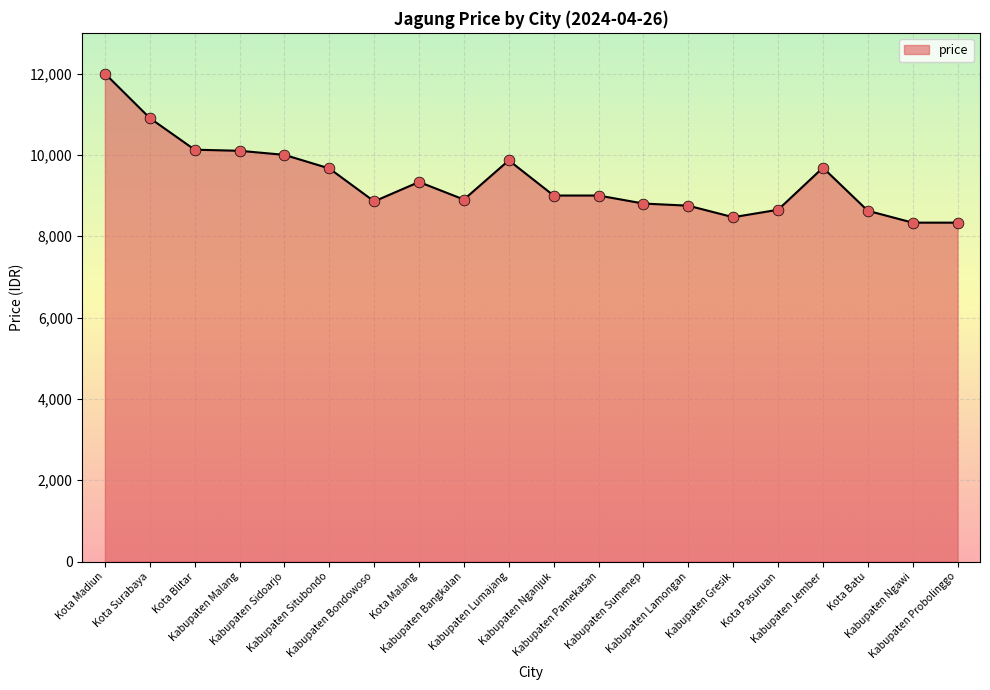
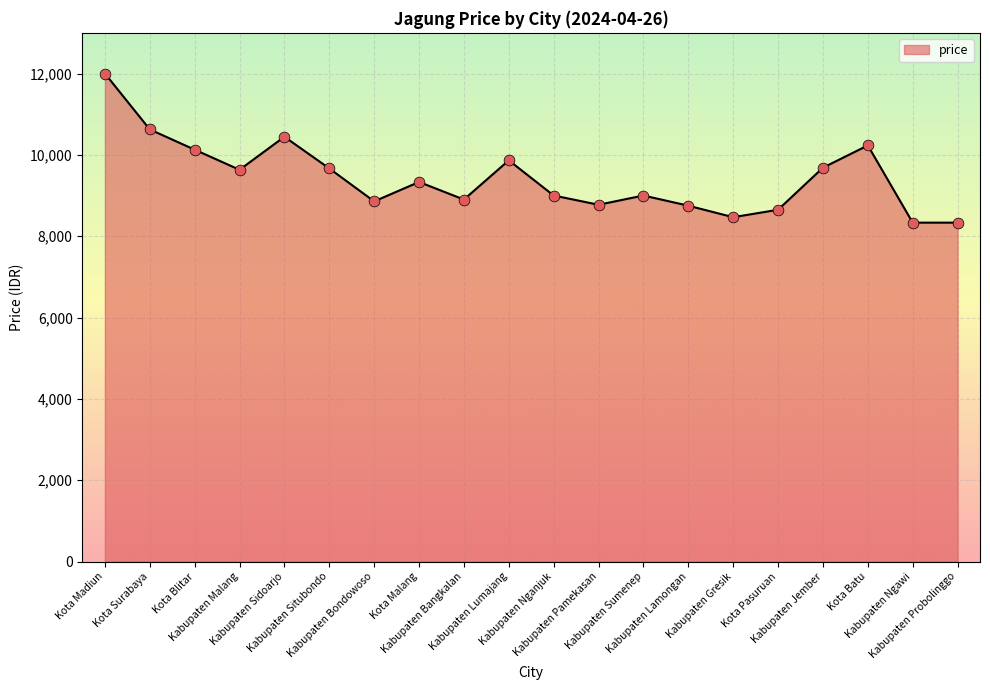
  {
    "Kota Madiun": "12,000",
-   "Kota Surabaya": "10,900",
+   "Kota Surabaya": "10,600",
    "Kota Blitar": "10,100",
-   "Kabupaten Malang": "10,100",
-   "Kabupaten Sidoarjo": "10,000",
+   "Kabupaten Malang": "9,600",
+   "Kabupaten Sidoarjo": "10,400",
    "Kabupaten Situbondo": "9,700",
    "Kabupaten Bondowoso": "8,900",
    "Kota Malang": "9,300",
    "Kabupaten Bangkalan": "8,900",
    "Kabupaten Lumajang": "9,900",
    "Kabupaten Nganjuk": "9,000",
-   "Kabupaten Pamekasan": "9,000",
-   "Kabupaten Sumenep": "8,800",
+   "Kabupaten Pamekasan": "8,800",
+   "Kabupaten Sumenep": "9,000",
    "Kabupaten Lamongan": "8,800",
    "Kabupaten Gresik": "8,500",
    "Kota Pasuruan": "8,700",
    "Kabupaten Jember": "9,700",
-   "Kota Batu": "8,600",
+   "Kota Batu": "10,200",
    "Kabupaten Ngawi": "8,300",
    "Kabupaten Probolinggo": "8,300"
  }
